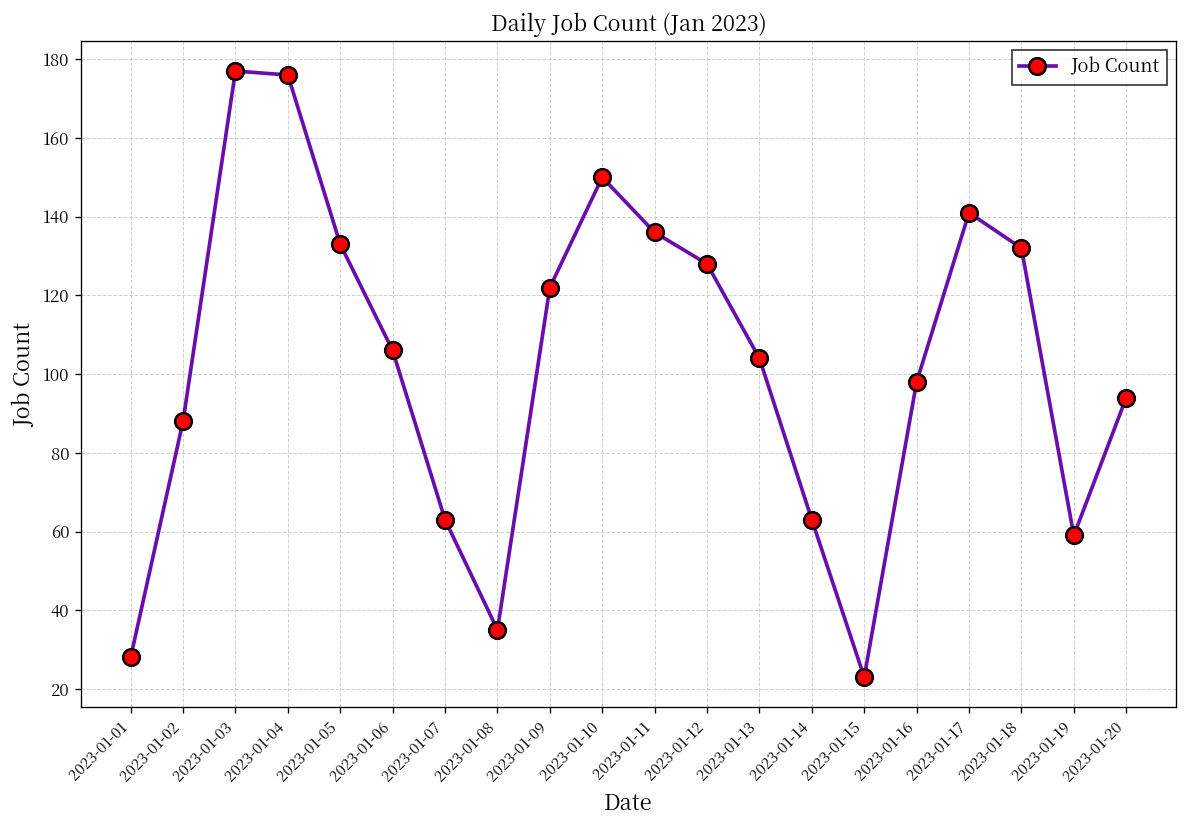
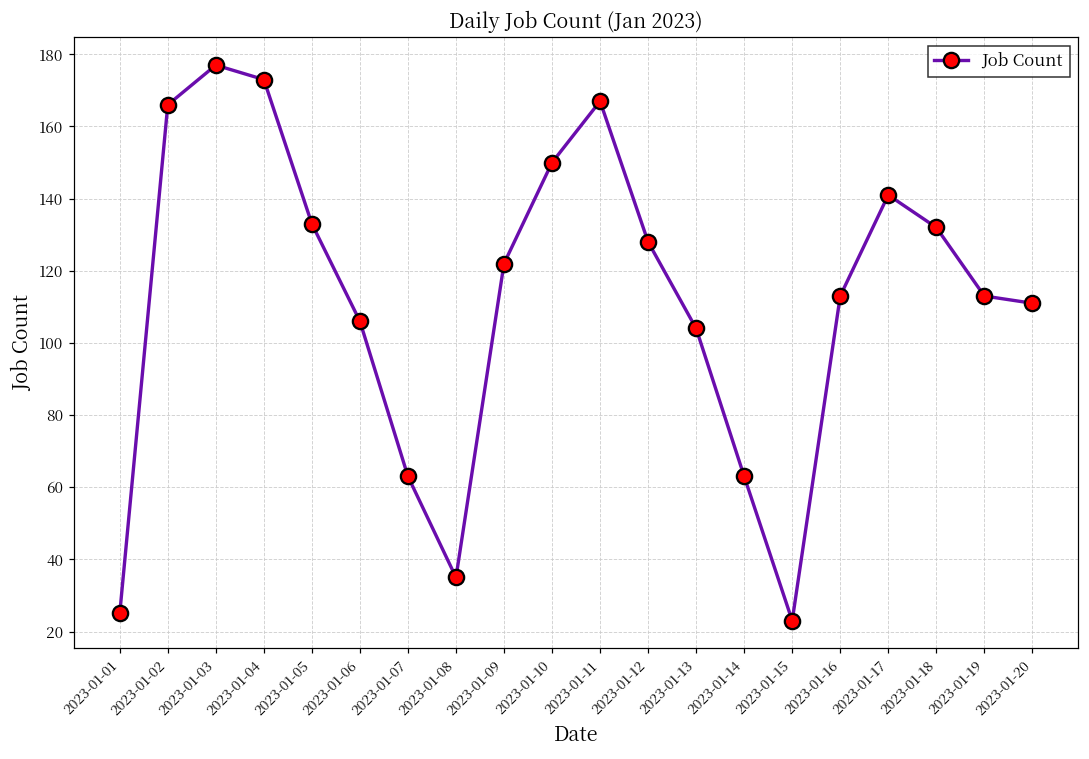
  {
-   "2023-01-01": 28,
-   "2023-01-02": 88,
+   "2023-01-01": 25,
+   "2023-01-02": 166,
    "2023-01-03": 177,
-   "2023-01-04": 176,
+   "2023-01-04": 173,
    "2023-01-05": 133,
    "2023-01-06": 106,
    "2023-01-07": 63,
    "2023-01-08": 35,
    "2023-01-09": 122,
    "2023-01-10": 150,
-   "2023-01-11": 136,
+   "2023-01-11": 167,
    "2023-01-12": 128,
    "2023-01-13": 104,
    "2023-01-14": 63,
    "2023-01-15": 23,
-   "2023-01-16": 98,
+   "2023-01-16": 113,
    "2023-01-17": 141,
    "2023-01-18": 132,
-   "2023-01-19": 59,
-   "2023-01-20": 94
+   "2023-01-19": 113,
+   "2023-01-20": 111
  }
